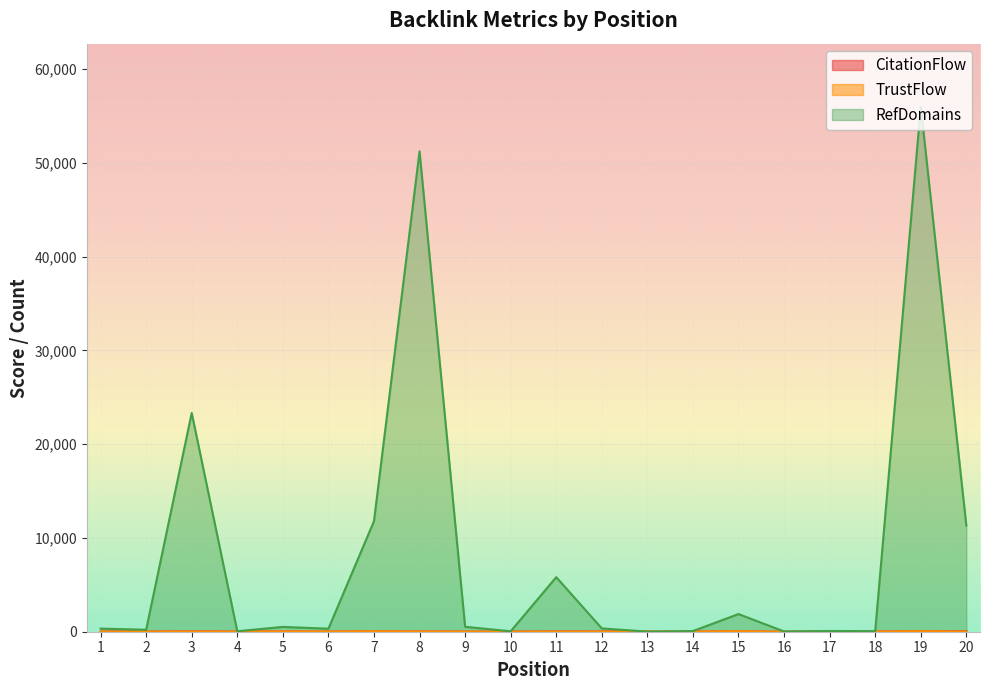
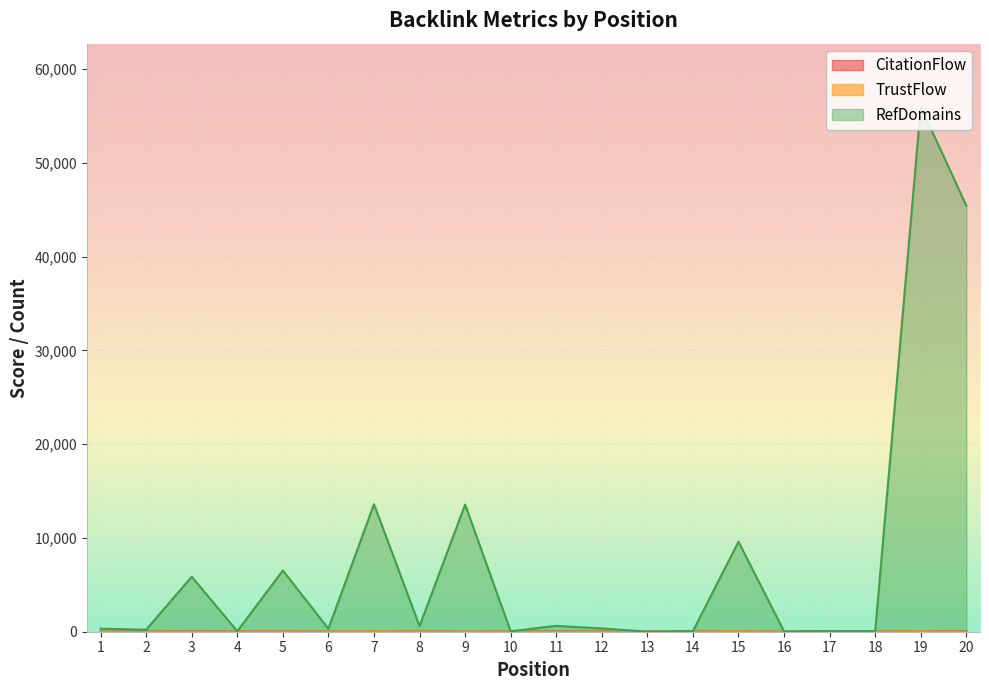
  {
    "RefDomains": {
      "1": "0",
-     "3": "23,000",
-     "5": "1,000",
+     "3": "6,000",
+     "5": "7,000",
      "6": "0",
-     "7": "12,000",
-     "8": "51,000",
-     "9": "1,000",
-     "11": "6,000",
+     "7": "14,000",
+     "8": "1,000",
+     "9": "14,000",
+     "11": "1,000",
      "12": "0",
-     "15": "2,000",
-     "20": "11,000"
+     "15": "10,000",
+     "20": "45,000"
    }
  }
